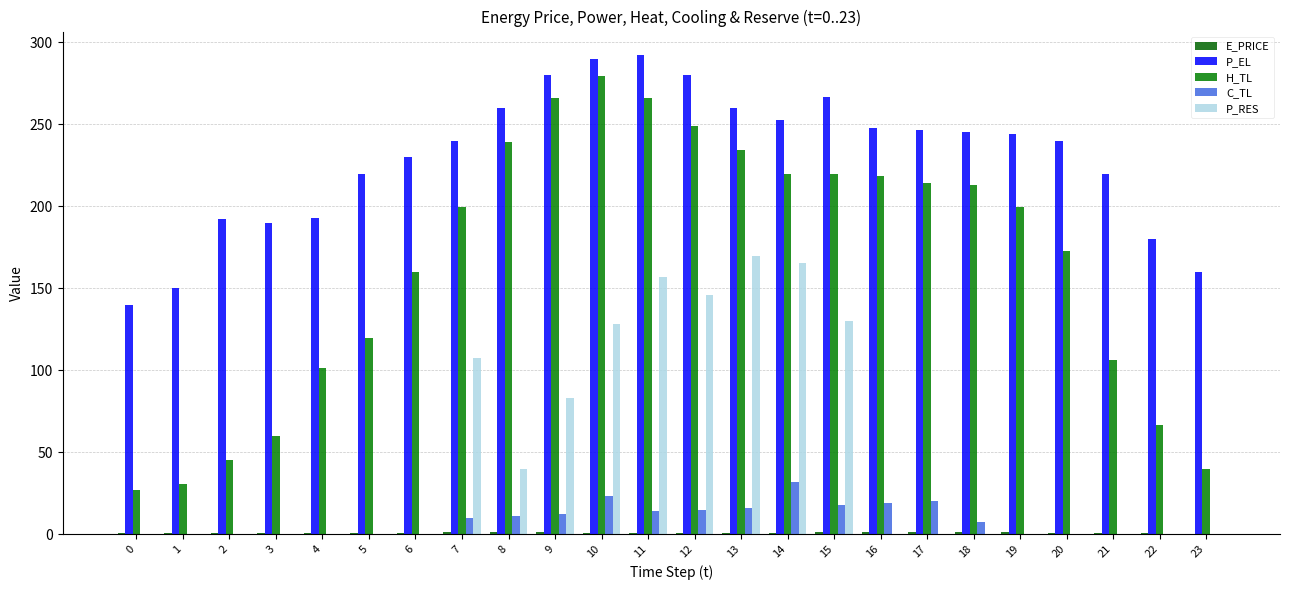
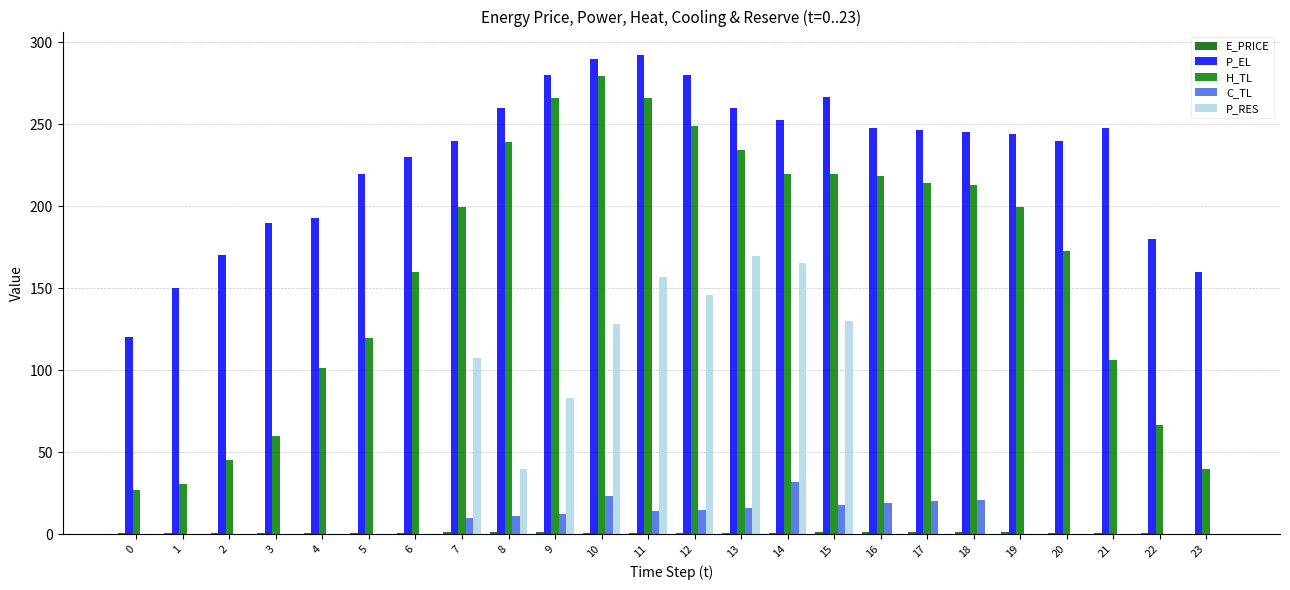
  {
    "P_EL": {
-     "0": 140,
+     "0": 120,
      "1": 150,
-     "2": 192,
+     "2": 170,
      "3": 190,
      "4": 193,
      "5": 220,
      "6": 230,
      "7": 240,
      "8": 260,
      "9": 280,
      "10": 290,
      "11": 292,
      "12": 280,
      "13": 260,
      "14": 252,
      "15": 267,
      "16": 248,
      "17": 246,
      "18": 246,
      "19": 244,
      "20": 240,
-     "21": 220,
+     "21": 248,
      "22": 180,
      "23": 160
    },
    "C_TL": {
      "0": 0,
      "1": 0,
      "2": 0,
      "3": 0,
      "4": 0,
      "5": 0,
      "6": 0,
      "7": 10,
      "8": 11,
      "9": 12,
      "10": 23,
      "11": 14,
      "12": 15,
      "13": 16,
      "14": 32,
      "15": 18,
      "16": 19,
      "17": 20,
-     "18": 7,
+     "18": 21,
      "19": 0,
      "20": 0,
      "21": 0,
      "22": 0,
      "23": 0
    },
    "P_RES": {
      "0": 0,
      "1": 0,
      "2": 0,
      "3": 0,
      "4": 0,
      "5": 0,
      "6": 0,
      "7": 108,
      "8": 40,
      "9": 83,
      "10": 128,
      "11": 157,
      "12": 146,
      "13": 170,
      "14": 166,
      "15": 130,
      "16": 0,
      "17": 0,
      "18": 0,
      "19": 0,
      "20": 0,
      "21": 0,
      "22": 0,
      "23": 0
    }
  }
